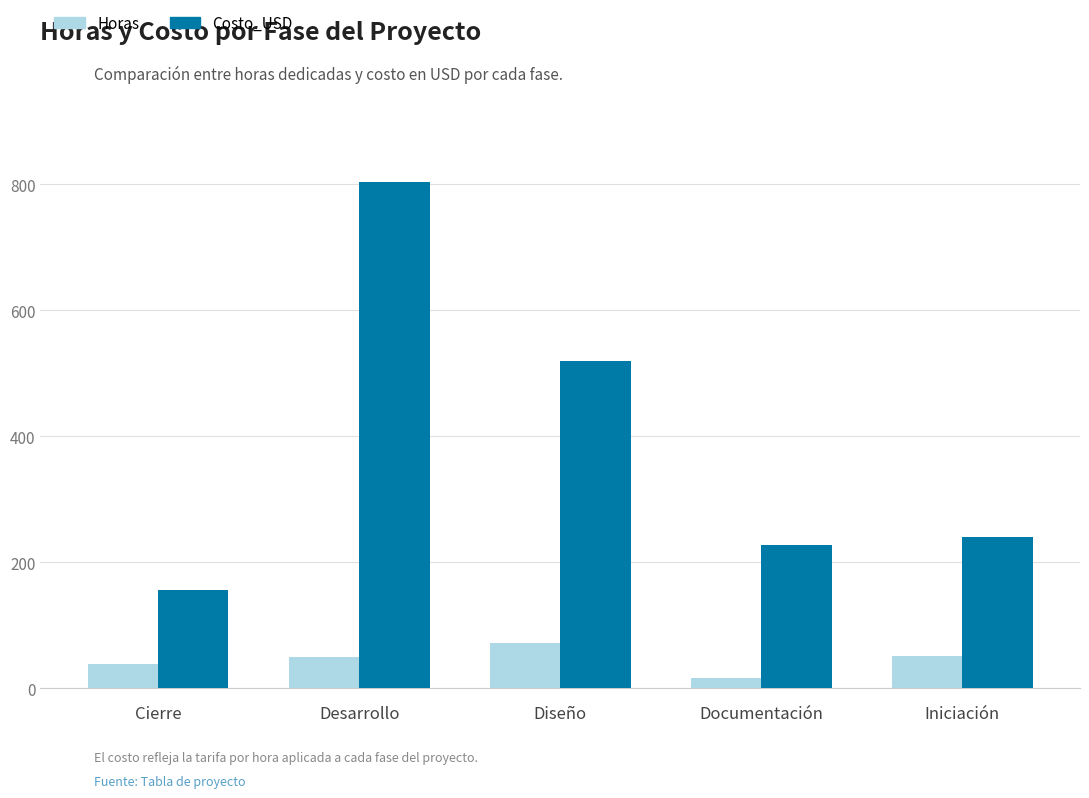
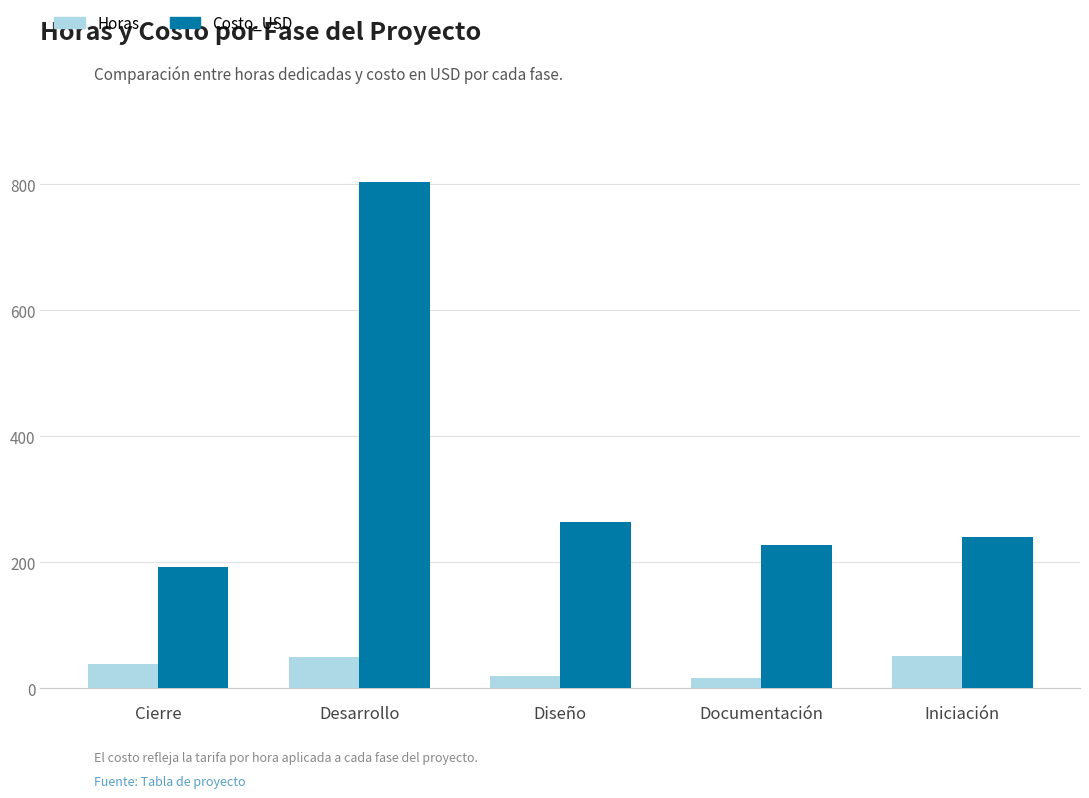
  {
    "Horas": {
      "Cierre": 40,
      "Desarrollo": 50,
-     "Diseño": 70,
+     "Diseño": 20,
      "Documentación": 20,
      "Iniciación": 50
    },
    "Costo_USD": {
-     "Cierre": 160,
+     "Cierre": 190,
      "Desarrollo": 800,
-     "Diseño": 520,
+     "Diseño": 260,
      "Documentación": 230,
      "Iniciación": 240
    }
  }
